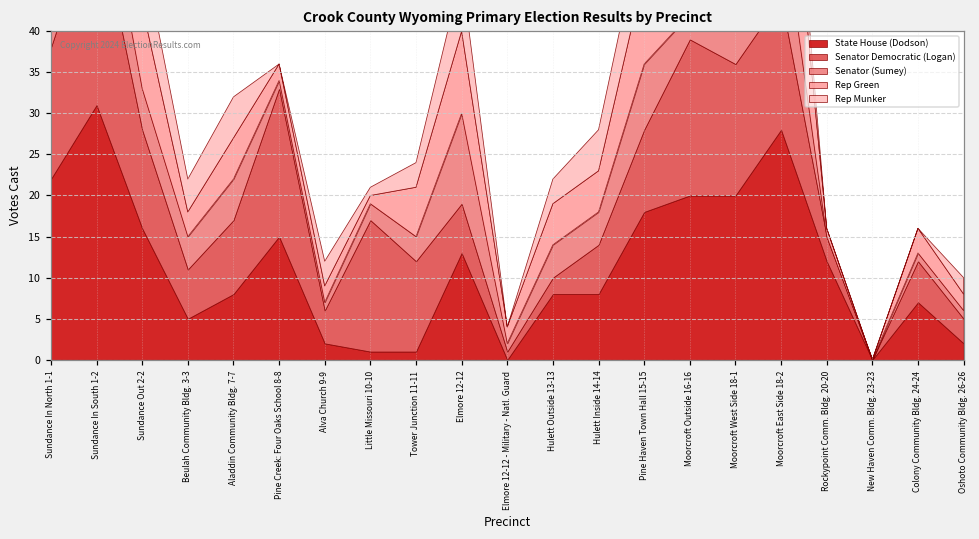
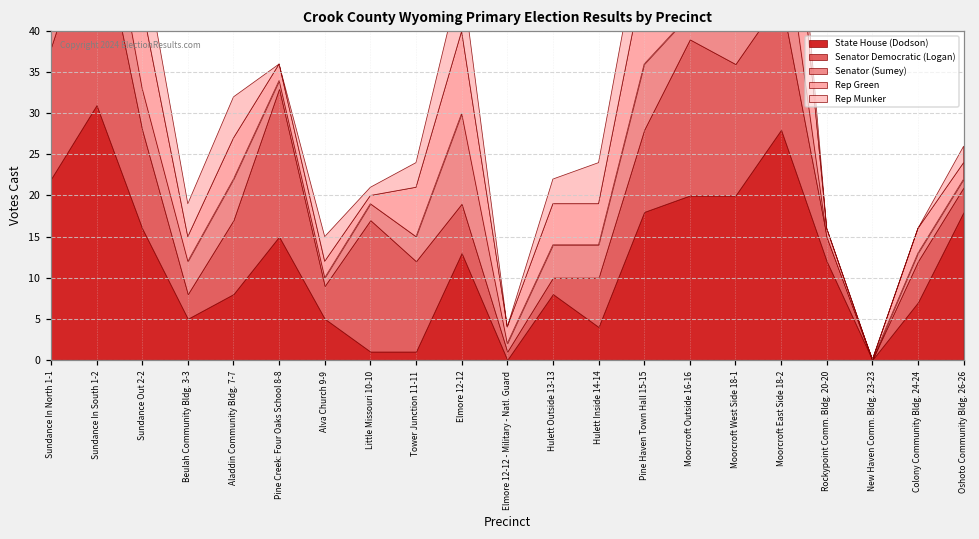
  {
    "State House (Dodson)": {
      "Sundance In North 1-1": 22,
      "Sundance In South 1-2": 31,
      "Sundance Out 2-2": 16,
      "Beulah Community Bldg. 3-3": 5,
      "Aladdin Community Bldg. 7-7": 8,
      "Pine Creek: Four Oaks School 8-8": 15,
-     "Alva Church 9-9": 2,
+     "Alva Church 9-9": 5,
      "Little Missouri 10-10": 1,
      "Tower Junction 11-11": 1,
      "Elmore 12-12": 13,
      "Elmore 12-12 - Military - Natl. Guard": 0,
      "Hulett Outside 13-13": 8,
-     "Hulett Inside 14-14": 8,
+     "Hulett Inside 14-14": 4,
      "Pine Haven Town Hall 15-15": 18,
      "Moorcroft Outside 16-16": 20,
      "Moorcroft West Side 18-1": 20,
      "Moorcroft East Side 18-2": 28,
      "Rockypoint Comm. Bldg. 20-20": 12,
      "Colony Community Bldg. 24-24": 7,
-     "Oshoto Community Bldg. 26-26": 2
+     "Oshoto Community Bldg. 26-26": 18
    },
    "Senator Democratic (Logan)": {
      "Sundance Out 2-2": 12,
-     "Beulah Community Bldg. 3-3": 6,
+     "Beulah Community Bldg. 3-3": 3,
      "Aladdin Community Bldg. 7-7": 9,
      "Pine Creek: Four Oaks School 8-8": 18,
      "Alva Church 9-9": 4,
      "Little Missouri 10-10": 16,
      "Tower Junction 11-11": 11,
      "Elmore 12-12": 6,
      "Elmore 12-12 - Military - Natl. Guard": 1,
      "Hulett Outside 13-13": 2,
      "Hulett Inside 14-14": 6,
      "Pine Haven Town Hall 15-15": 10,
      "Moorcroft Outside 16-16": 19,
      "Moorcroft West Side 18-1": 16,
      "Colony Community Bldg. 24-24": 5,
      "Oshoto Community Bldg. 26-26": 3
    }
  }
